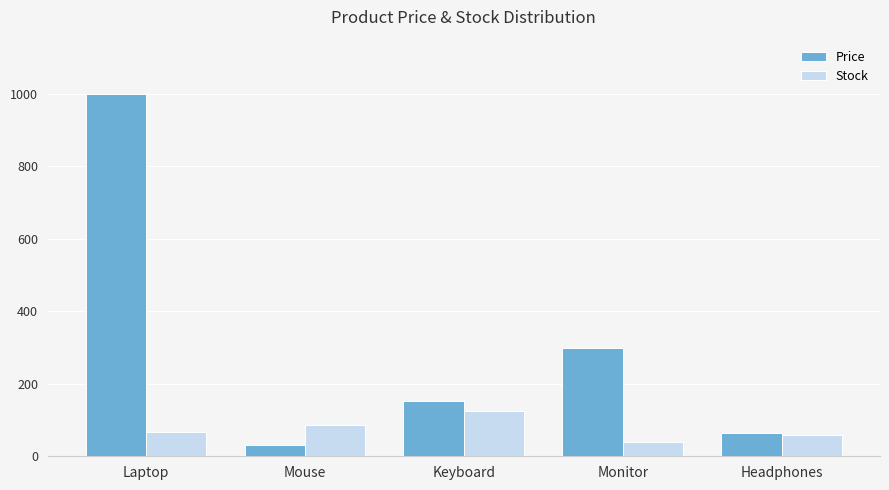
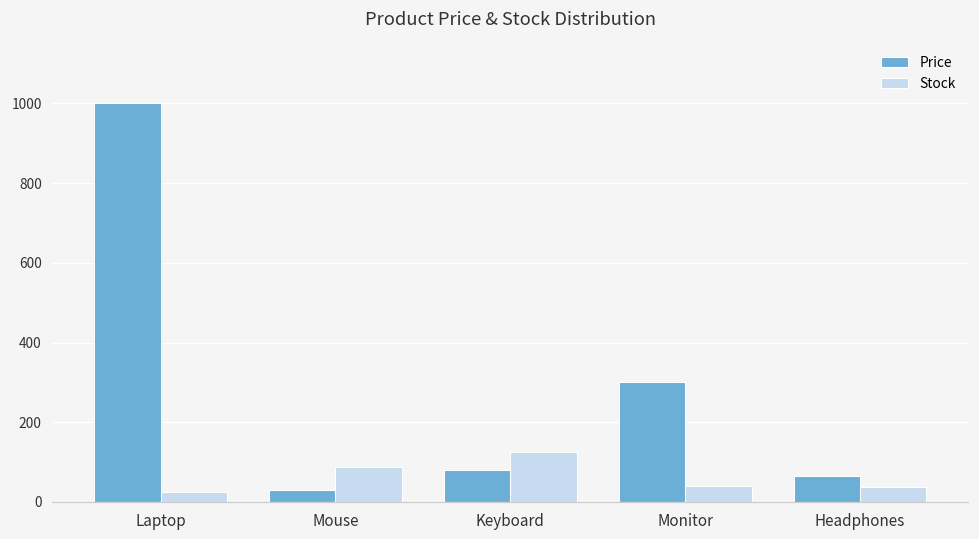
  {
    "Price": {
      "Laptop": 1000,
      "Mouse": 30,
-     "Keyboard": 150,
+     "Keyboard": 80,
      "Monitor": 300,
      "Headphones": 60
    },
    "Stock": {
-     "Laptop": 70,
+     "Laptop": 30,
      "Mouse": 90,
      "Keyboard": 120,
      "Monitor": 40,
-     "Headphones": 60
+     "Headphones": 40
    }
  }
